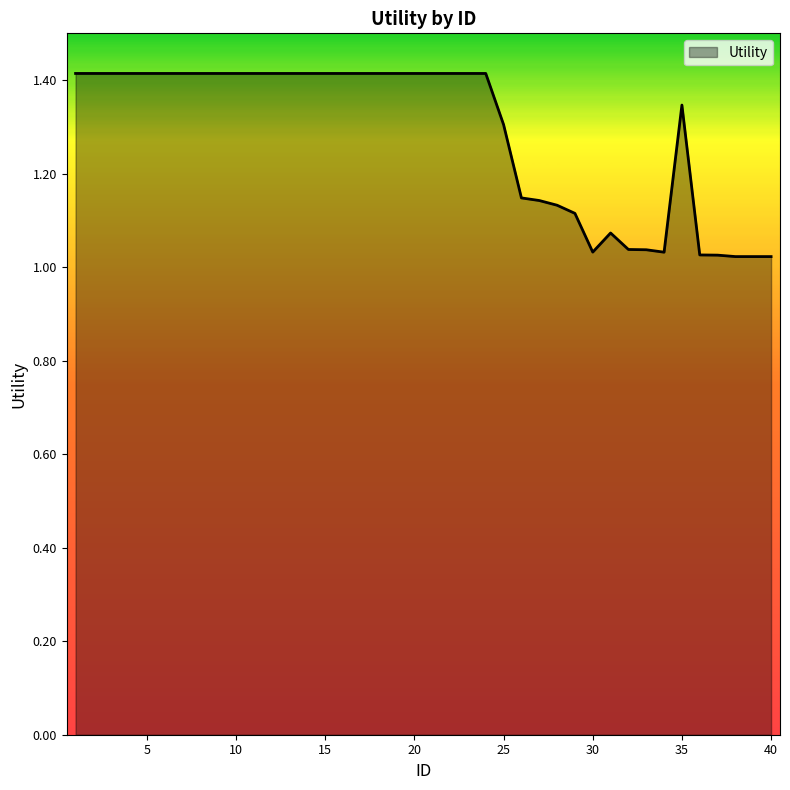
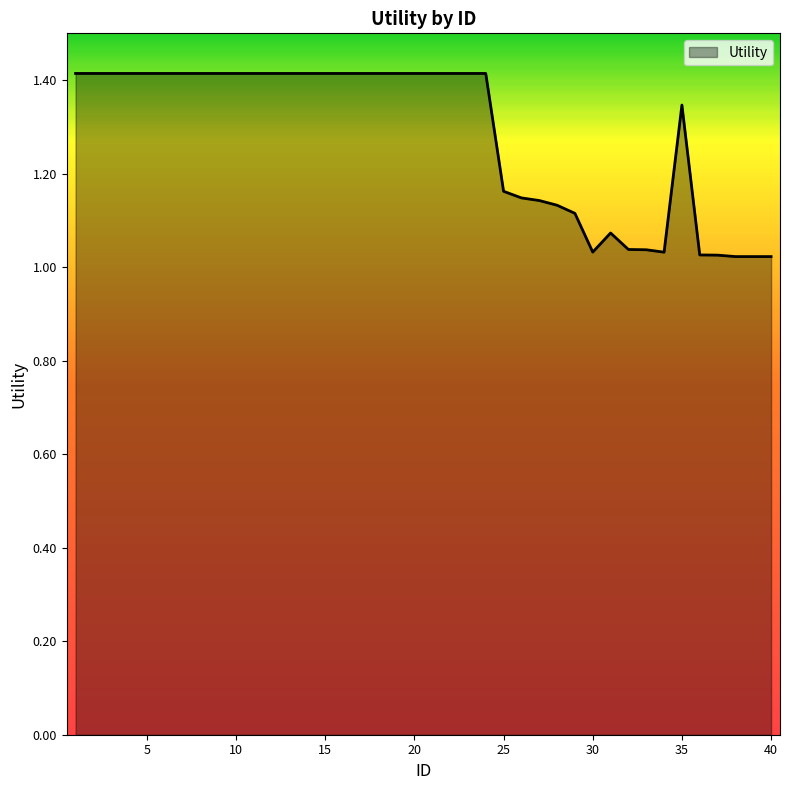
  {
    "5": 1.41,
    "10": 1.41,
    "15": 1.41,
    "20": 1.41,
-   "25": 1.30,
+   "25": 1.16,
    "30": 1.03,
    "35": 1.35,
    "40": 1.02
  }
